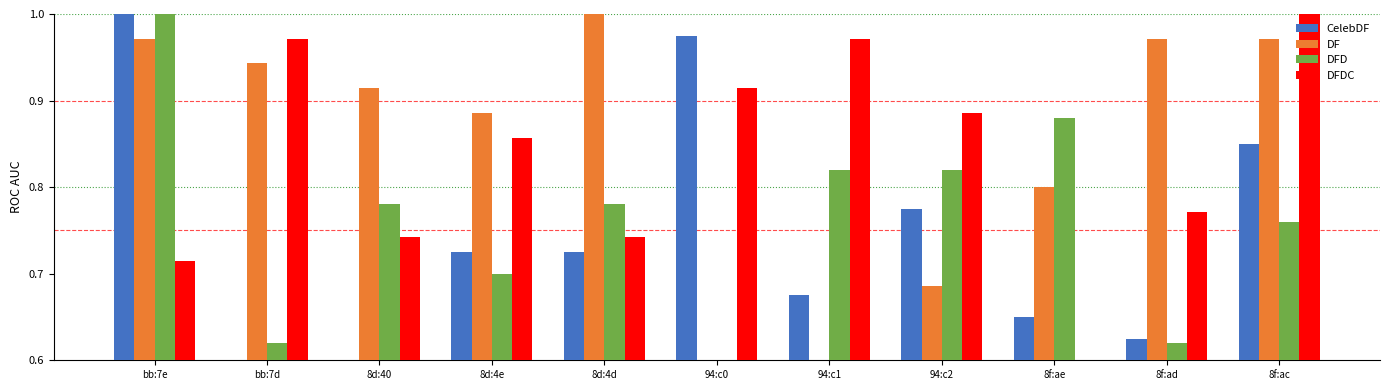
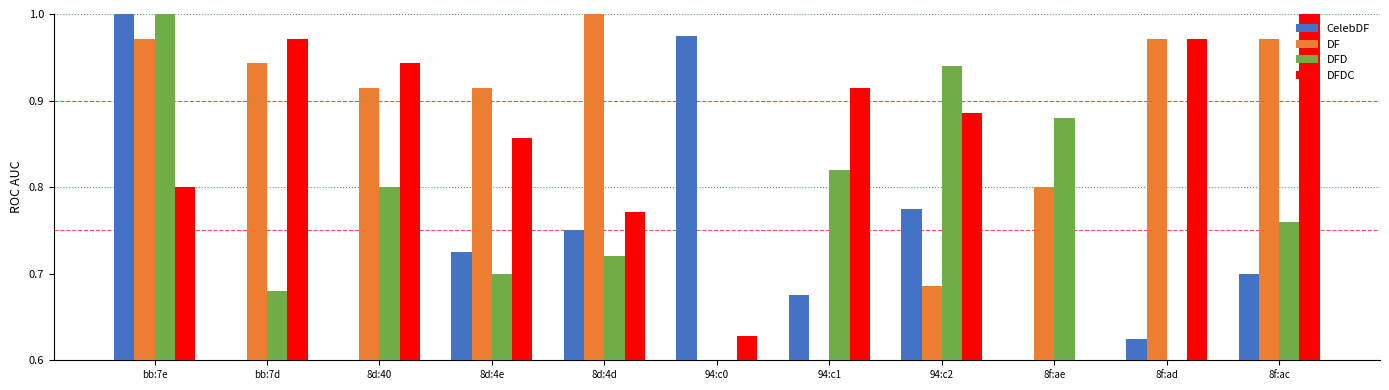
  {
    "CelebDF": {
      "bb:7e": 1.00,
      "bb:7d": 0.60,
      "8d:40": 0.60,
      "8d:4e": 0.73,
-     "8d:4d": 0.73,
+     "8d:4d": 0.75,
      "94:c0": 0.98,
      "94:c1": 0.68,
      "94:c2": 0.78,
-     "8f:ae": 0.65,
+     "8f:ae": 0.60,
      "8f:ad": 0.63,
-     "8f:ac": 0.85
+     "8f:ac": 0.70
    },
    "DF": {
      "bb:7e": 0.97,
      "bb:7d": 0.94,
      "8d:40": 0.91,
-     "8d:4e": 0.89,
+     "8d:4e": 0.91,
      "8d:4d": 1.00,
      "94:c0": 0.60,
      "94:c1": 0.60,
      "94:c2": 0.69,
      "8f:ae": 0.80,
      "8f:ad": 0.97,
      "8f:ac": 0.97
    },
    "DFD": {
      "bb:7e": 1.00,
-     "bb:7d": 0.62,
-     "8d:40": 0.78,
+     "bb:7d": 0.68,
+     "8d:40": 0.80,
      "8d:4e": 0.70,
-     "8d:4d": 0.78,
+     "8d:4d": 0.72,
      "94:c0": 0.60,
      "94:c1": 0.82,
-     "94:c2": 0.82,
+     "94:c2": 0.94,
      "8f:ae": 0.88,
-     "8f:ad": 0.62,
+     "8f:ad": 0.60,
      "8f:ac": 0.76
    },
    "DFDC": {
-     "bb:7e": 0.71,
+     "bb:7e": 0.80,
      "bb:7d": 0.97,
-     "8d:40": 0.74,
+     "8d:40": 0.94,
      "8d:4e": 0.86,
-     "8d:4d": 0.74,
-     "94:c0": 0.91,
-     "94:c1": 0.97,
+     "8d:4d": 0.77,
+     "94:c0": 0.63,
+     "94:c1": 0.91,
      "94:c2": 0.89,
      "8f:ae": 0.60,
-     "8f:ad": 0.77,
+     "8f:ad": 0.97,
      "8f:ac": 1.00
    }
  }
